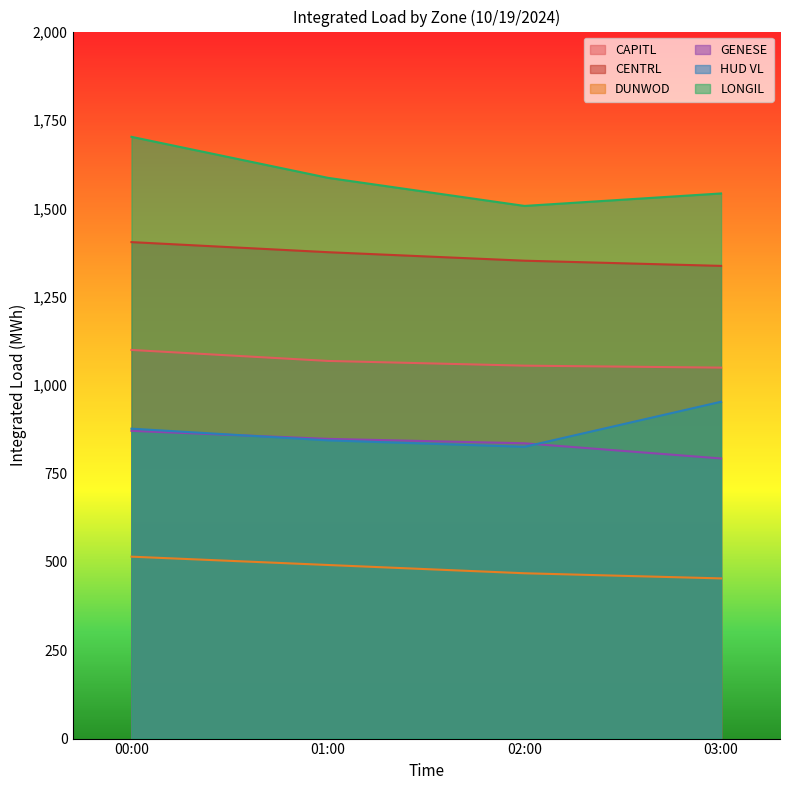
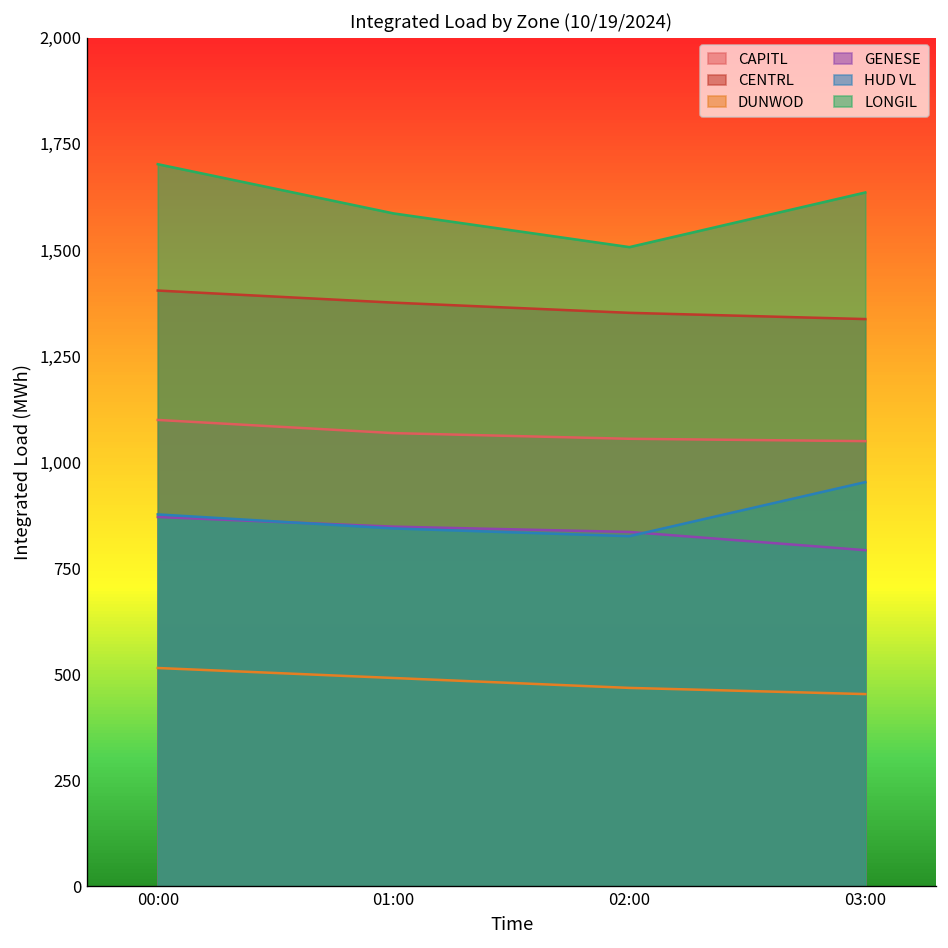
  {
    "GENESE": {
      "02:00": "840",
      "03:00": "790"
    },
    "HUD VL": {
      "02:00": "830",
      "03:00": "950"
    },
    "LONGIL": {
      "00:00": "1,700",
      "01:00": "1,590",
      "02:00": "1,510",
-     "03:00": "1,540"
+     "03:00": "1,640"
    }
  }
